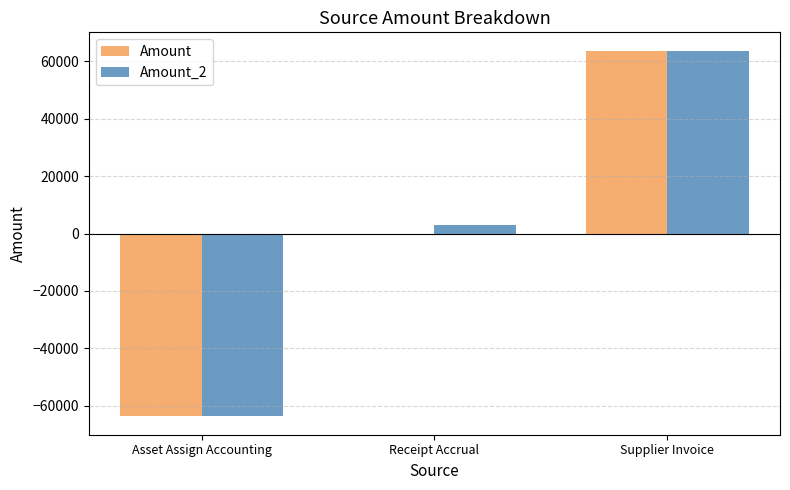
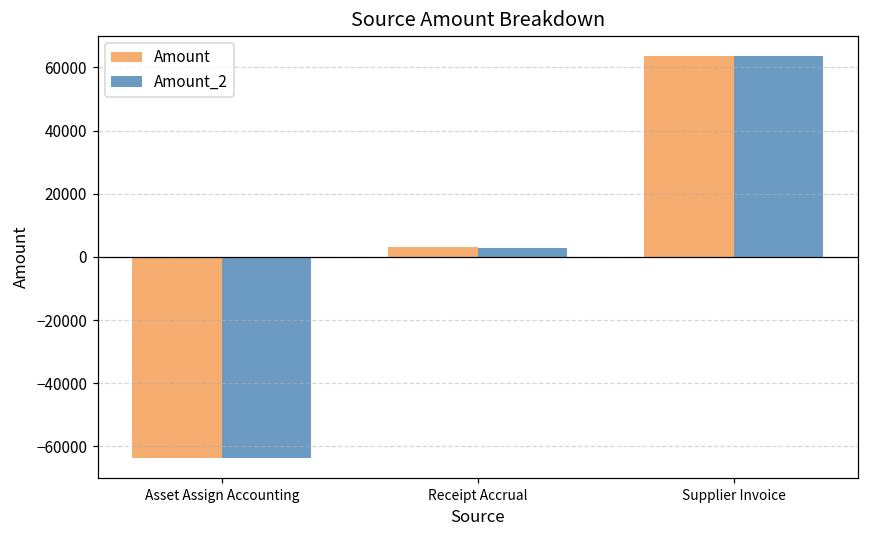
  {
    "Amount": {
      "Asset Assign Accounting": -64000,
-     "Receipt Accrual": 0,
+     "Receipt Accrual": 3000,
      "Supplier Invoice": 64000
    },
    "Amount_2": {
      "Asset Assign Accounting": -64000,
      "Receipt Accrual": 3000,
      "Supplier Invoice": 64000
    }
  }
